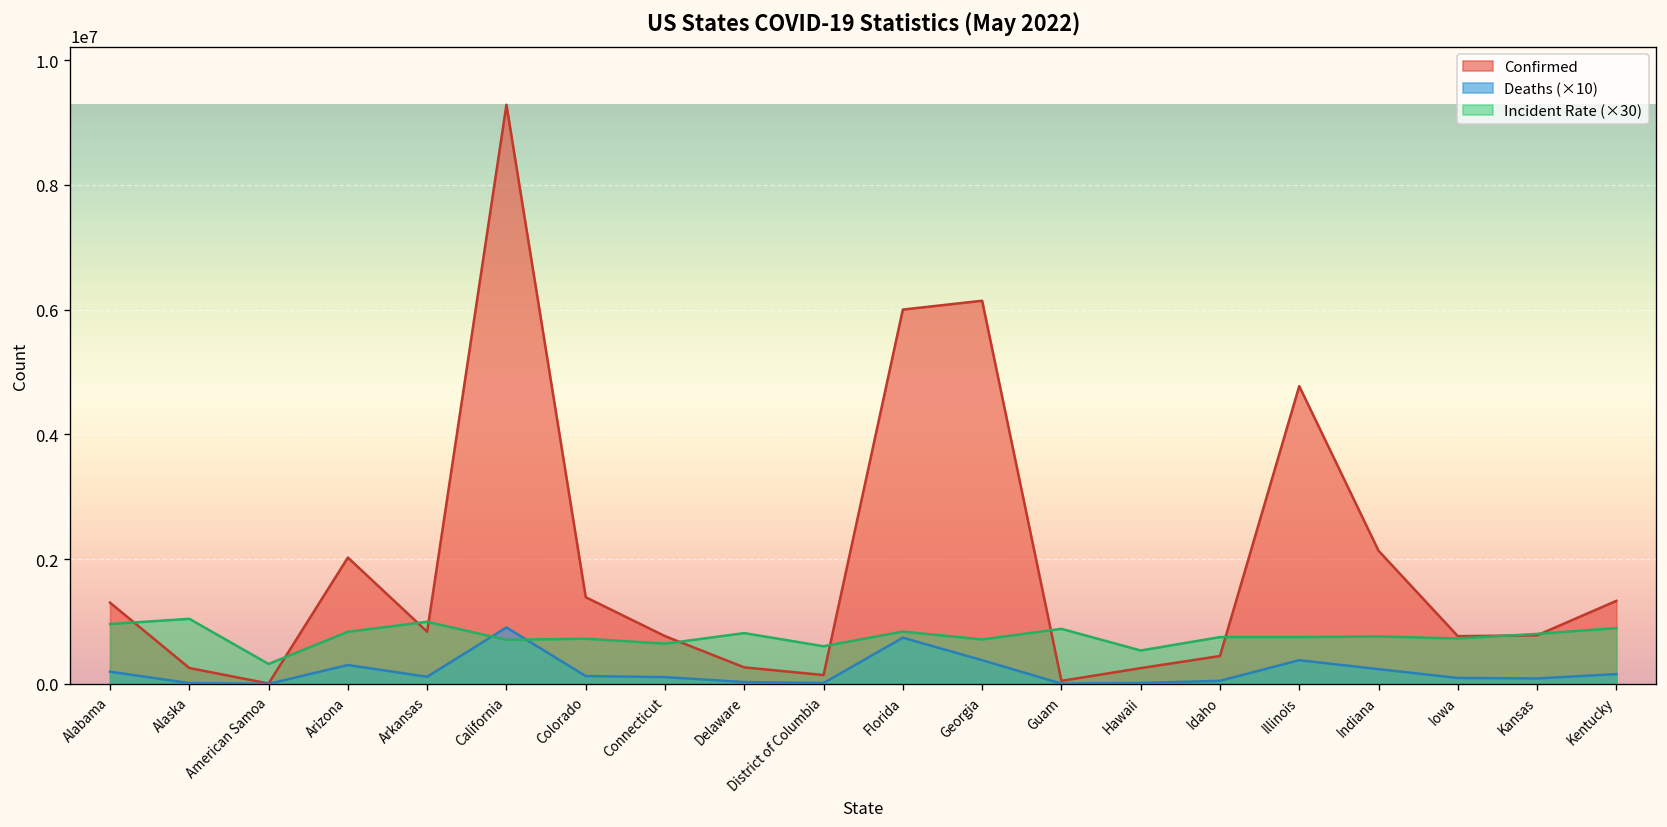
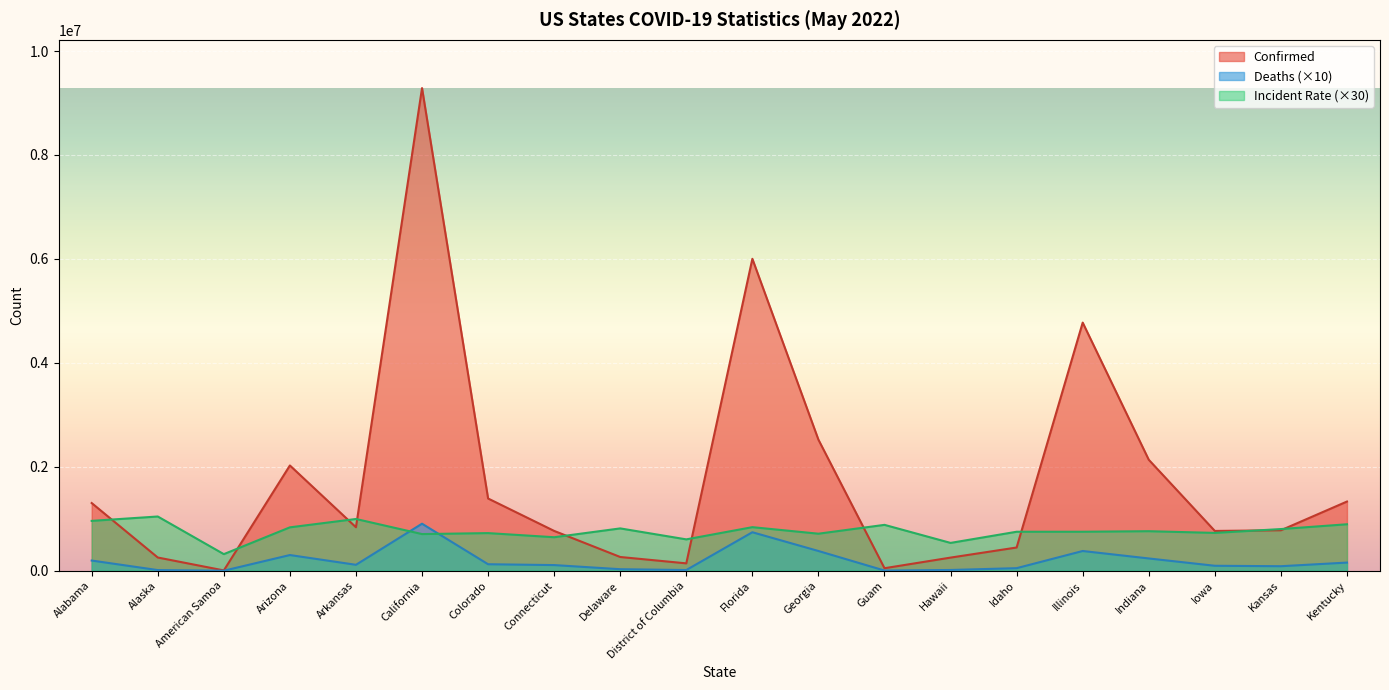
  {
    "Confirmed": {
      "Alabama": 1300000,
      "Alaska": 300000,
      "Arizona": 2000000,
      "Arkansas": 800000,
      "California": 9300000,
      "Colorado": 1400000,
      "Connecticut": 800000,
      "Delaware": 300000,
      "District of Columbia": 100000,
      "Florida": 6000000,
-     "Georgia": 6100000,
+     "Georgia": 2500000,
      "Hawaii": 300000,
      "Idaho": 400000,
      "Illinois": 4800000,
      "Indiana": 2100000,
      "Kentucky": 1300000
    },
    "Deaths (×10)": {
      "Alabama": 200000,
      "Alaska": 0,
      "Arizona": 300000,
      "Arkansas": 100000,
      "California": 900000,
      "Colorado": 100000,
      "Connecticut": 100000,
      "Delaware": 0,
      "District of Columbia": 0,
      "Florida": 700000,
      "Georgia": 400000,
      "Hawaii": 0,
      "Idaho": 0,
      "Illinois": 400000,
      "Indiana": 200000,
      "Iowa": 100000,
      "Kansas": 100000,
      "Kentucky": 200000
    },
    "Incident Rate (×30)": {
      "Alabama": 1000000,
      "Alaska": 1000000,
      "American Samoa": 300000,
      "Arizona": 800000,
      "Arkansas": 1000000,
      "California": 700000,
      "Colorado": 700000,
      "Connecticut": 600000,
      "Delaware": 800000,
      "District of Columbia": 600000,
      "Florida": 800000,
      "Georgia": 700000,
      "Guam": 900000,
      "Hawaii": 500000,
      "Idaho": 800000,
      "Illinois": 800000,
      "Indiana": 800000,
      "Kentucky": 900000
    }
  }
